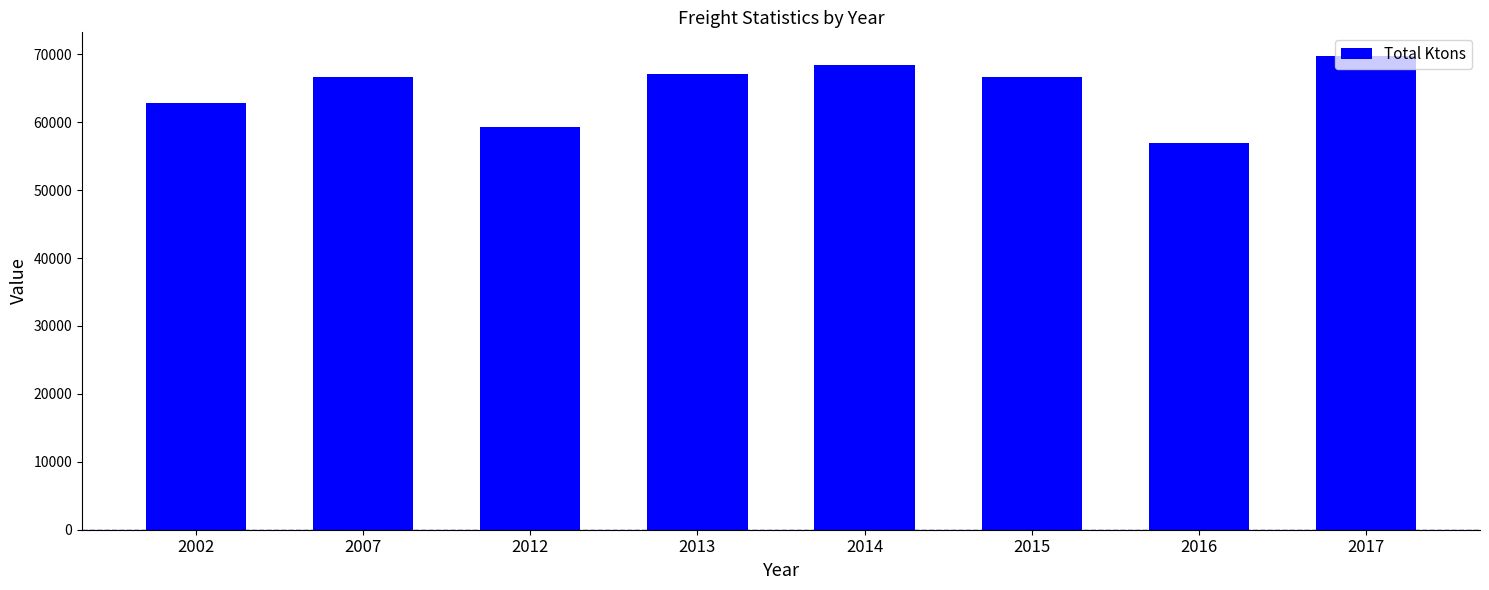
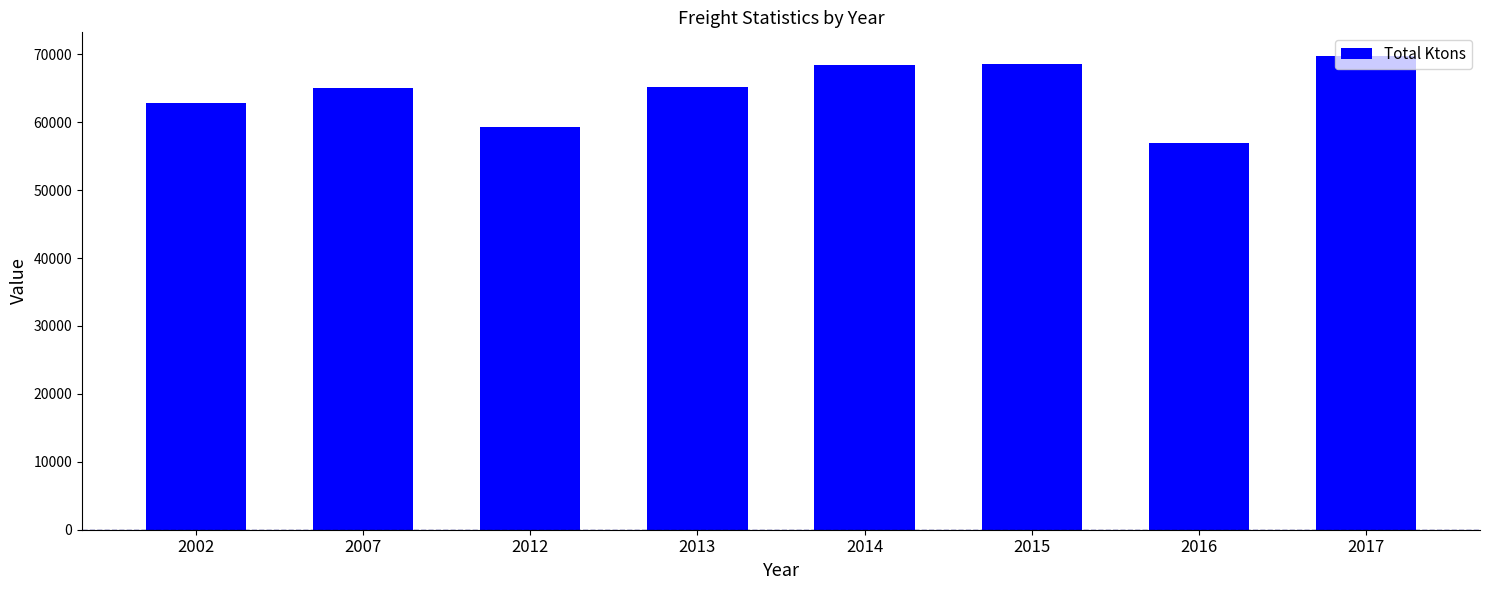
  {
    "2002": 63000,
-   "2007": 67000,
+   "2007": 65000,
    "2012": 59000,
-   "2013": 67000,
+   "2013": 65000,
    "2014": 68000,
-   "2015": 67000,
+   "2015": 69000,
    "2016": 57000
  }
